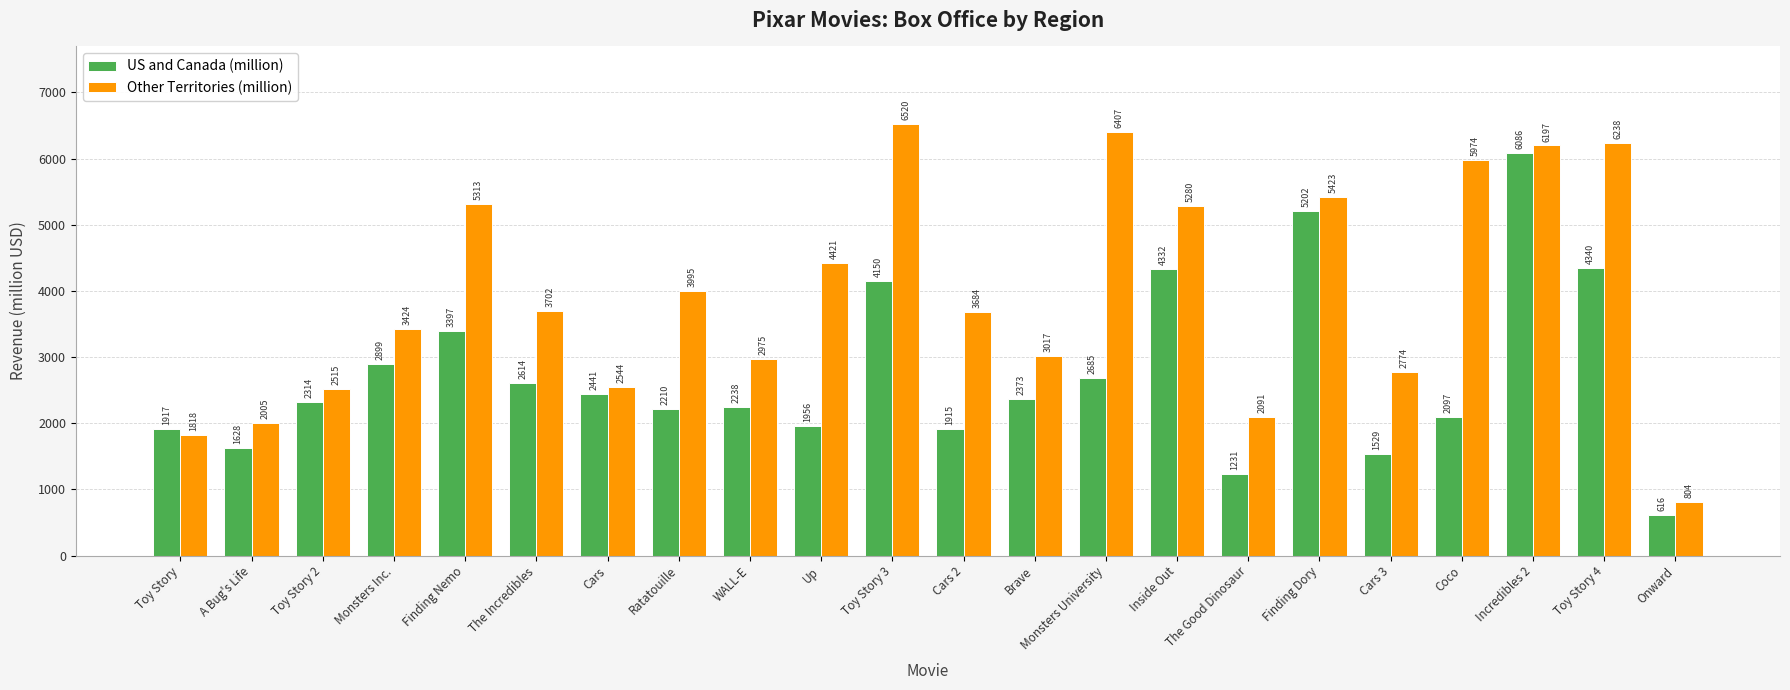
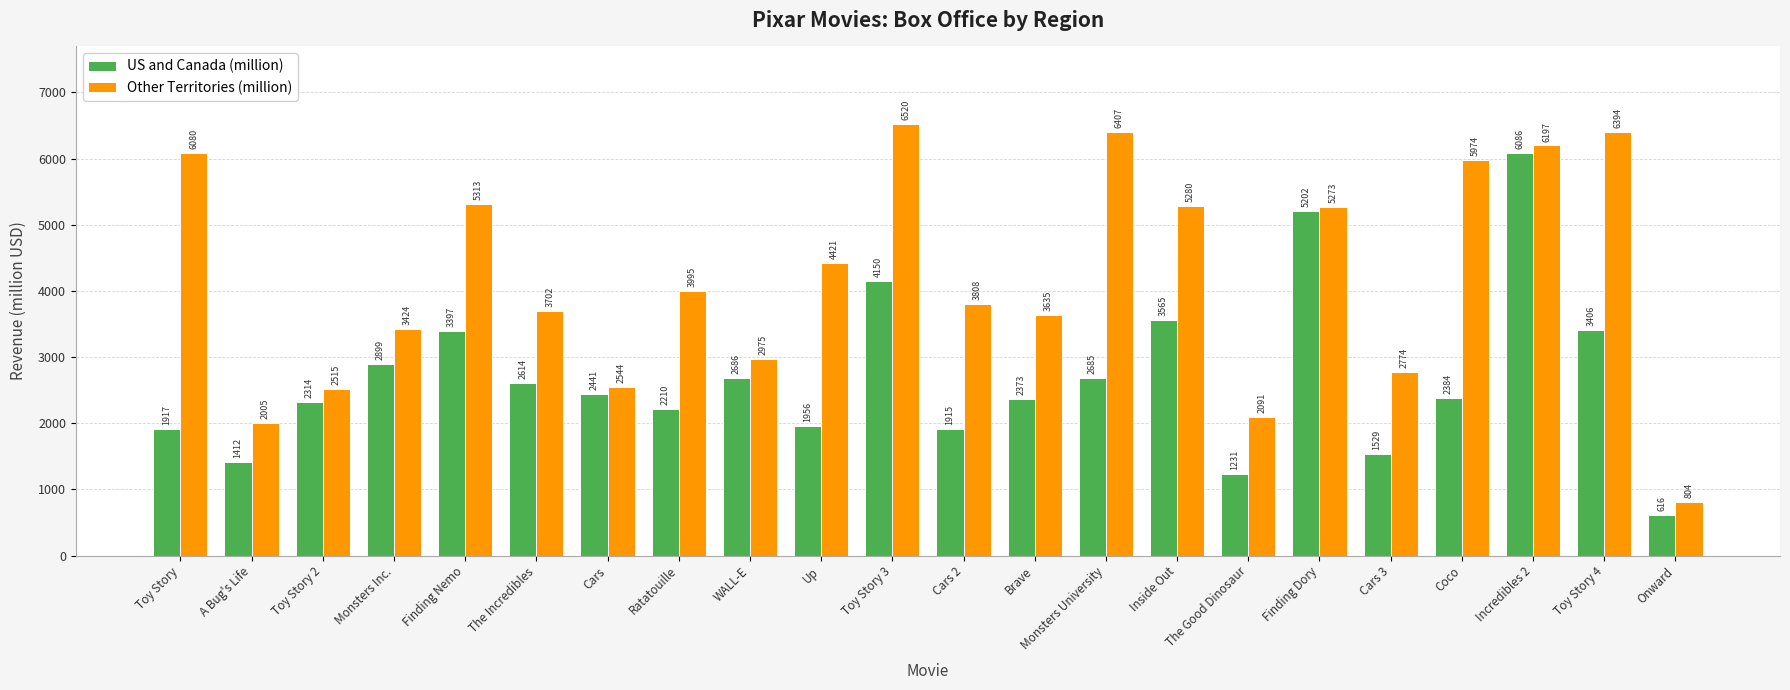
  {
    "US and Canada (million)": {
      "Toy Story": 1917,
-     "A Bug's Life": 1628,
+     "A Bug's Life": 1412,
      "Toy Story 2": 2314,
      "Monsters Inc.": 2899,
      "Finding Nemo": 3397,
      "The Incredibles": 2614,
      "Cars": 2441,
      "Ratatouille": 2210,
-     "WALL-E": 2238,
+     "WALL-E": 2686,
      "Up": 1956,
      "Toy Story 3": 4150,
      "Cars 2": 1915,
      "Brave": 2373,
      "Monsters University": 2685,
-     "Inside Out": 4332,
+     "Inside Out": 3565,
      "The Good Dinosaur": 1231,
      "Finding Dory": 5202,
      "Cars 3": 1529,
-     "Coco": 2097,
+     "Coco": 2384,
      "Incredibles 2": 6086,
-     "Toy Story 4": 4340,
+     "Toy Story 4": 3406,
      "Onward": 616
    },
    "Other Territories (million)": {
-     "Toy Story": 1818,
+     "Toy Story": 6080,
      "A Bug's Life": 2005,
      "Toy Story 2": 2515,
      "Monsters Inc.": 3424,
      "Finding Nemo": 5313,
      "The Incredibles": 3702,
      "Cars": 2544,
      "Ratatouille": 3995,
      "WALL-E": 2975,
      "Up": 4421,
      "Toy Story 3": 6520,
-     "Cars 2": 3684,
-     "Brave": 3017,
+     "Cars 2": 3808,
+     "Brave": 3635,
      "Monsters University": 6407,
      "Inside Out": 5280,
      "The Good Dinosaur": 2091,
-     "Finding Dory": 5423,
+     "Finding Dory": 5273,
      "Cars 3": 2774,
      "Coco": 5974,
      "Incredibles 2": 6197,
-     "Toy Story 4": 6238,
+     "Toy Story 4": 6394,
      "Onward": 804
    }
  }
